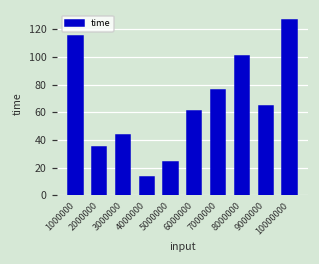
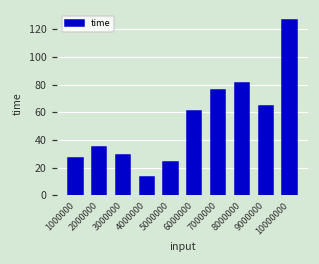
  {
-   "1000000": 115,
+   "1000000": 27,
    "2000000": 35,
-   "3000000": 44,
+   "3000000": 29,
    "4000000": 13,
    "5000000": 24,
    "6000000": 61,
    "7000000": 76,
-   "8000000": 101,
+   "8000000": 81,
    "9000000": 65,
    "10000000": 127
  }
